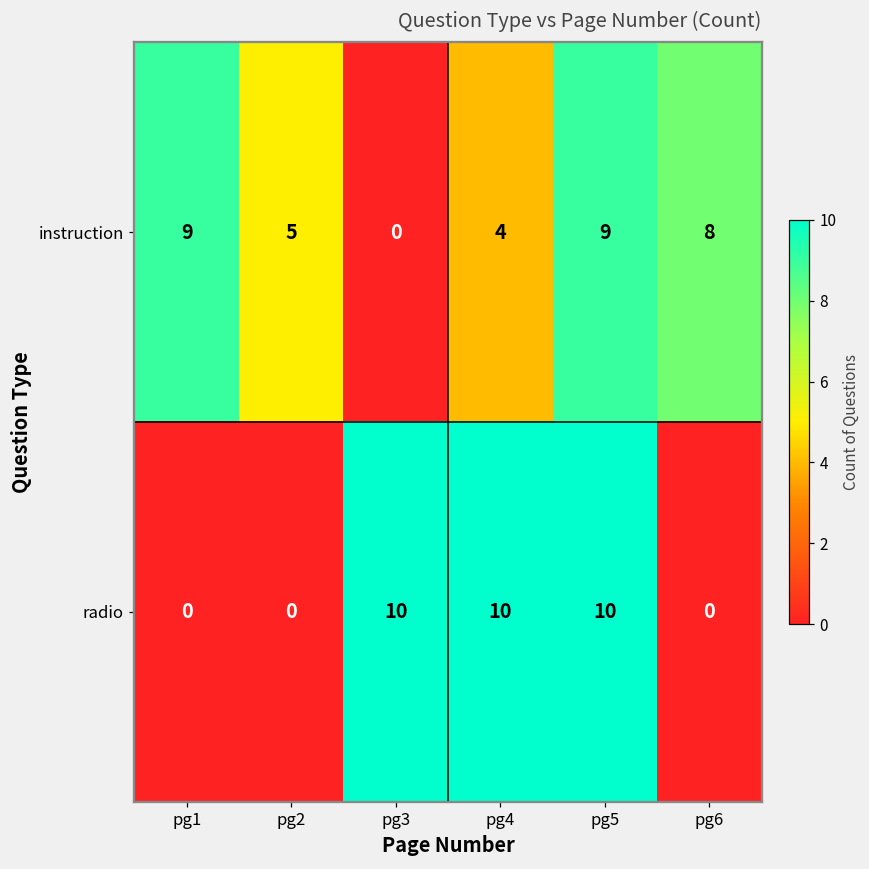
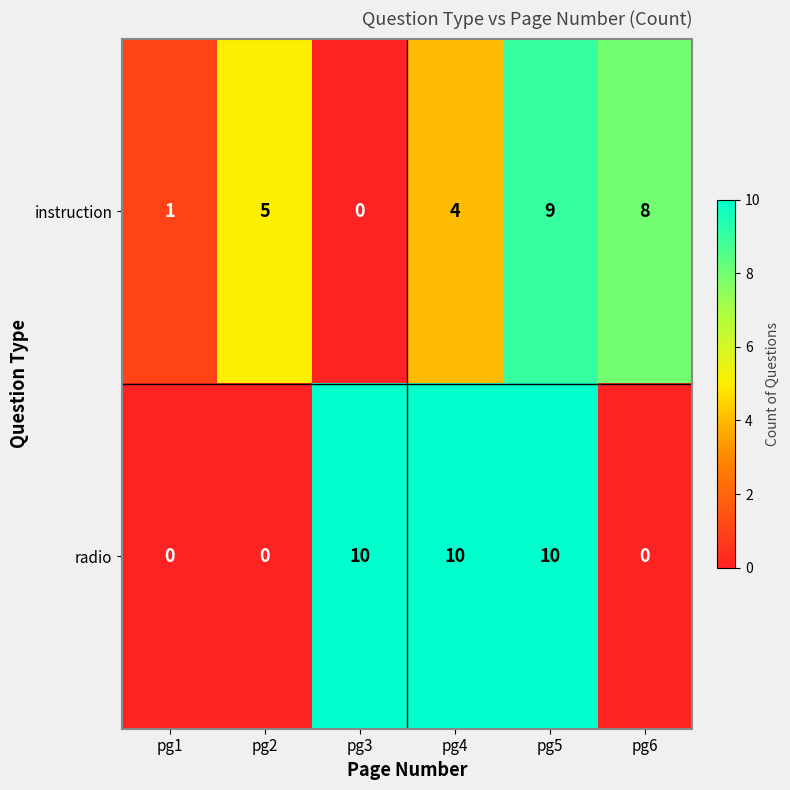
  {
    "instruction": {
-     "pg1": 9,
+     "pg1": 1,
      "pg2": 5,
      "pg3": 0,
      "pg4": 4,
      "pg5": 9,
      "pg6": 8
    },
    "radio": {
      "pg1": 0,
      "pg2": 0,
      "pg3": 10,
      "pg4": 10,
      "pg5": 10,
      "pg6": 0
    }
  }
